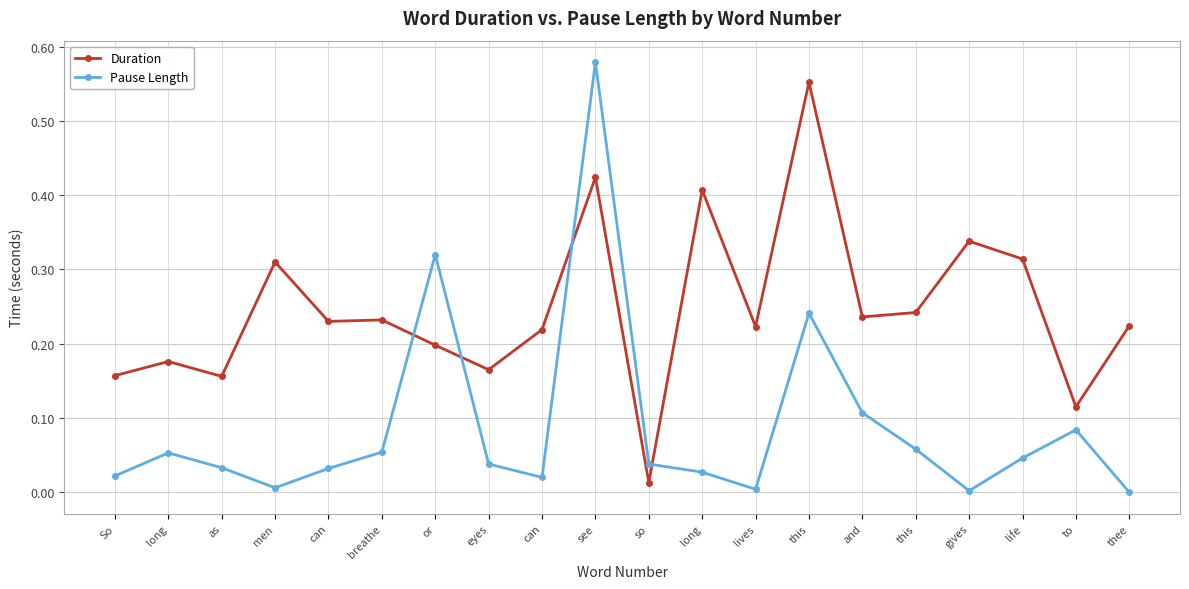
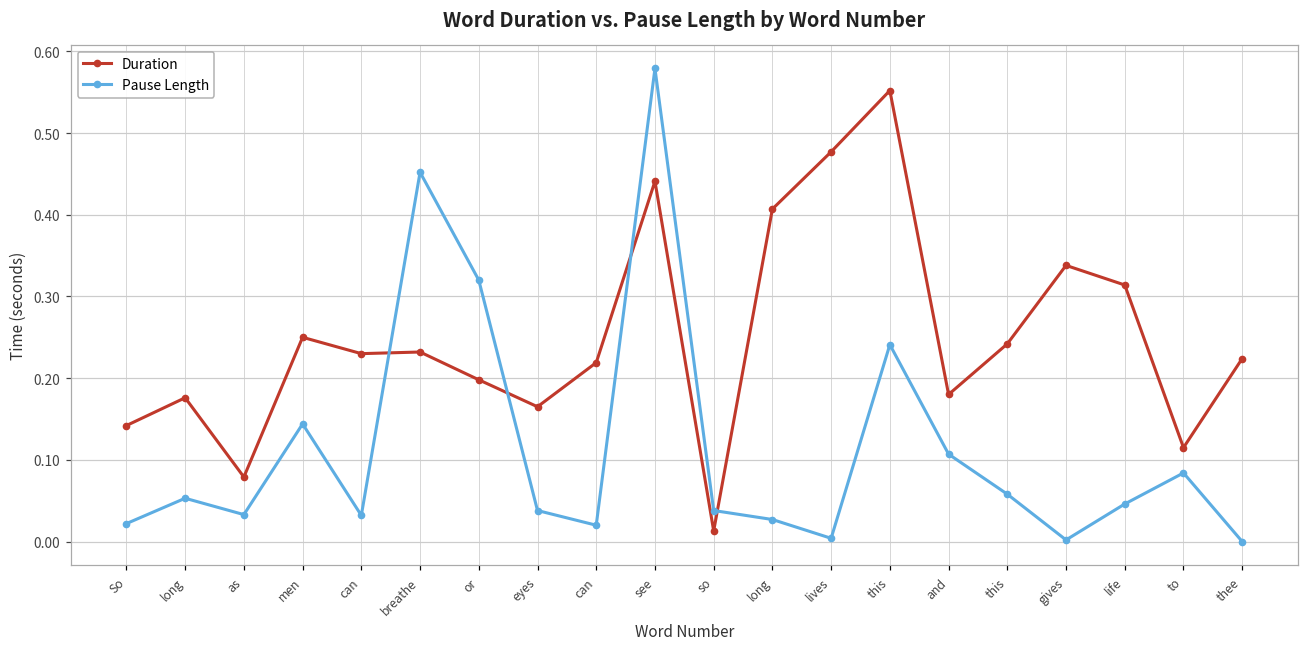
  {
    "Duration": {
-     "So": 0.16,
-     "as": 0.16,
-     "men": 0.31,
+     "So": 0.14,
+     "as": 0.08,
+     "men": 0.25,
      "breathe": 0.23,
      "or": 0.20,
      "eyes": 0.17,
-     "see": 0.42,
+     "see": 0.44,
      "so": 0.01,
-     "lives": 0.22,
-     "and": 0.24,
+     "lives": 0.48,
+     "and": 0.18,
      "gives": 0.34,
      "life": 0.31,
      "to": 0.12,
      "thee": 0.22
    },
    "Pause Length": {
      "So": 0.02,
      "as": 0.03,
-     "men": 0.01,
-     "breathe": 0.05,
+     "men": 0.14,
+     "breathe": 0.45,
      "or": 0.32,
      "eyes": 0.04,
      "see": 0.58,
      "so": 0.04,
      "lives": 0.00,
      "and": 0.11,
      "gives": 0.00,
      "life": 0.05,
      "to": 0.08,
      "thee": 0.00
    }
  }
